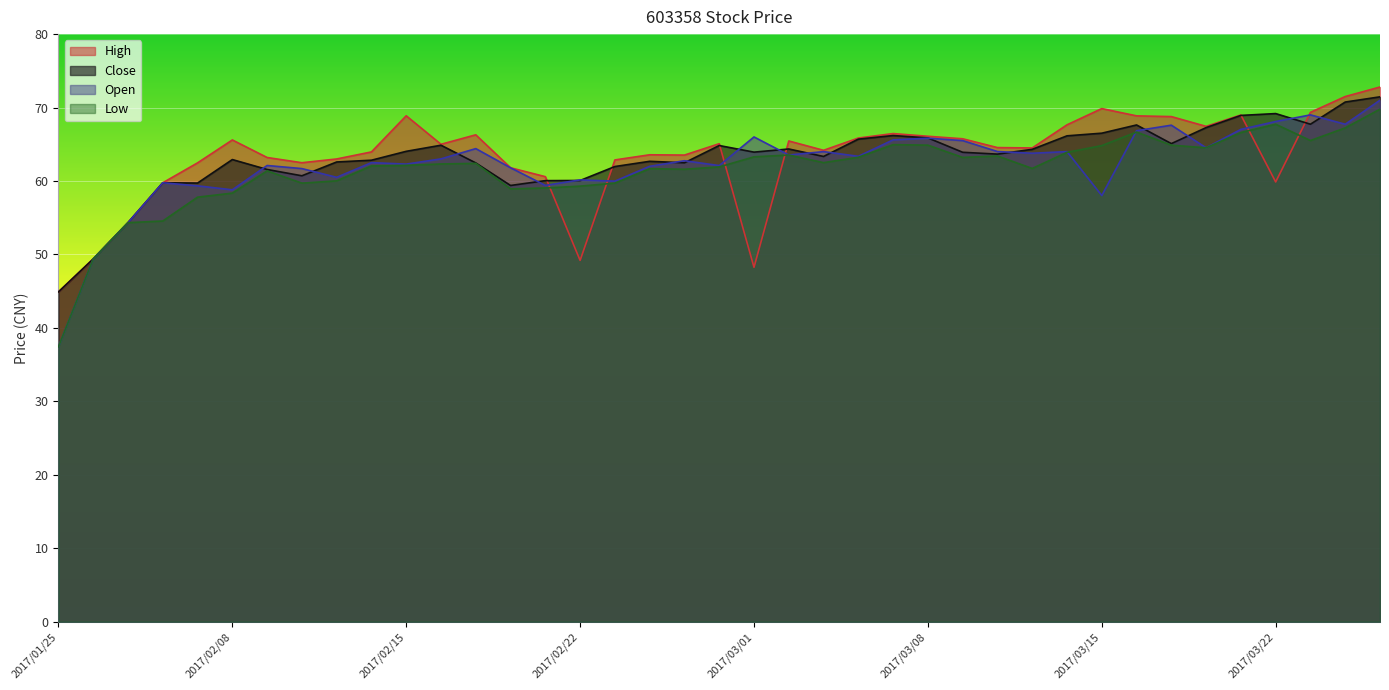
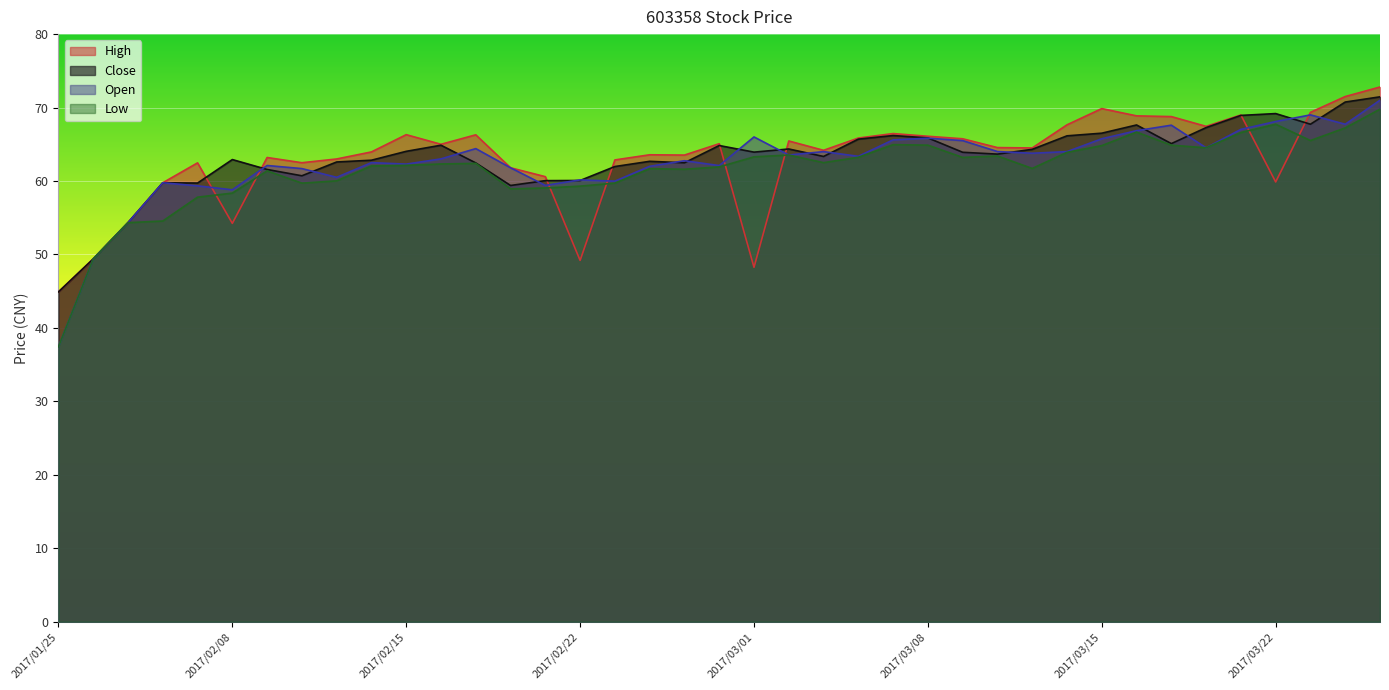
  {
    "High": {
-     "2017/02/08": 66,
-     "2017/02/15": 69,
+     "2017/02/08": 54,
+     "2017/02/15": 66,
      "2017/02/22": 49,
      "2017/03/01": 48,
      "2017/03/15": 70,
      "2017/03/22": 60
    },
    "Open": {
      "2017/02/08": 59,
      "2017/03/01": 66,
-     "2017/03/15": 58,
+     "2017/03/15": 66,
      "2017/03/22": 68
    }
  }
